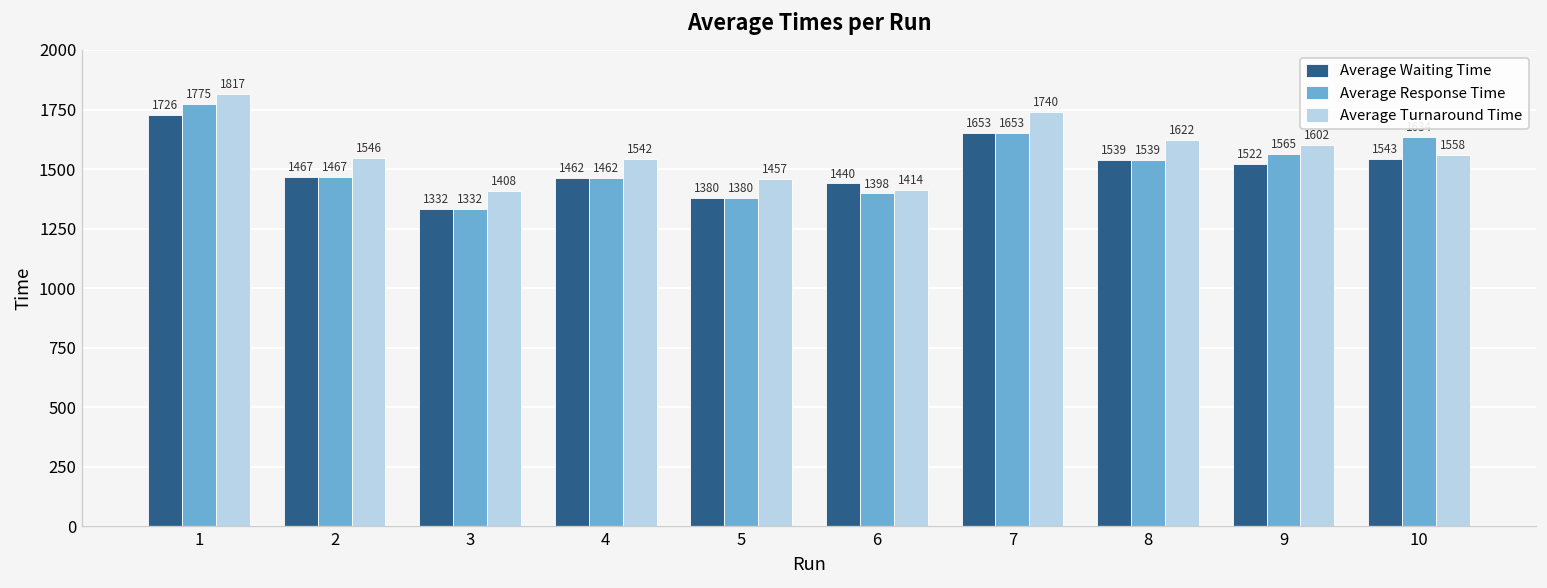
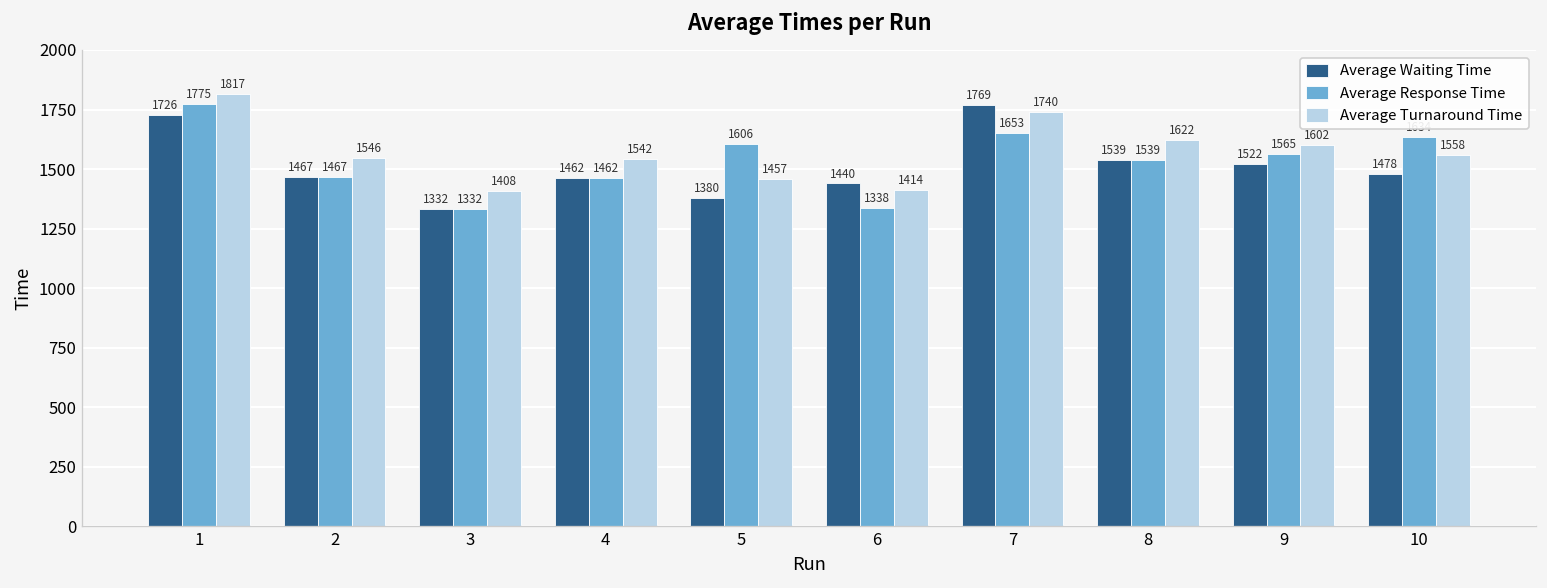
  {
    "Average Waiting Time": {
      "1": 1726,
      "2": 1467,
      "3": 1332,
      "4": 1462,
      "5": 1380,
      "6": 1440,
-     "7": 1653,
+     "7": 1769,
      "8": 1539,
      "9": 1522,
-     "10": 1543
+     "10": 1478
    },
    "Average Response Time": {
      "1": 1775,
      "2": 1467,
      "3": 1332,
      "4": 1462,
-     "5": 1380,
-     "6": 1398,
+     "5": 1606,
+     "6": 1338,
      "7": 1653,
      "8": 1539,
      "9": 1565
    },
    "Average Turnaround Time": {
      "1": 1817,
      "2": 1546,
      "3": 1408,
      "4": 1542,
      "5": 1457,
      "6": 1414,
      "7": 1740,
      "8": 1622,
      "10": 1558
    }
  }
